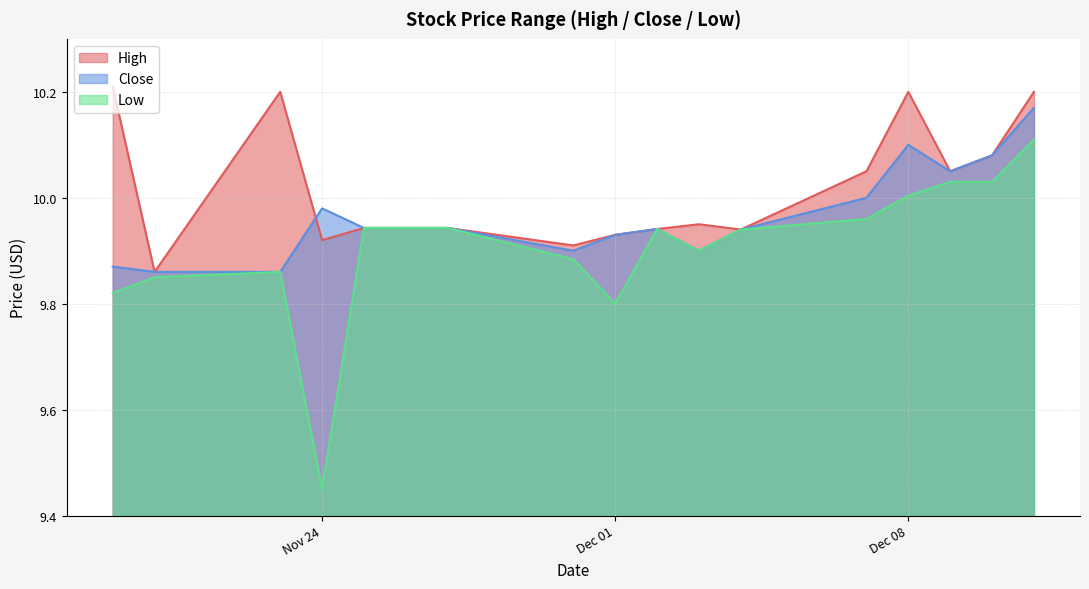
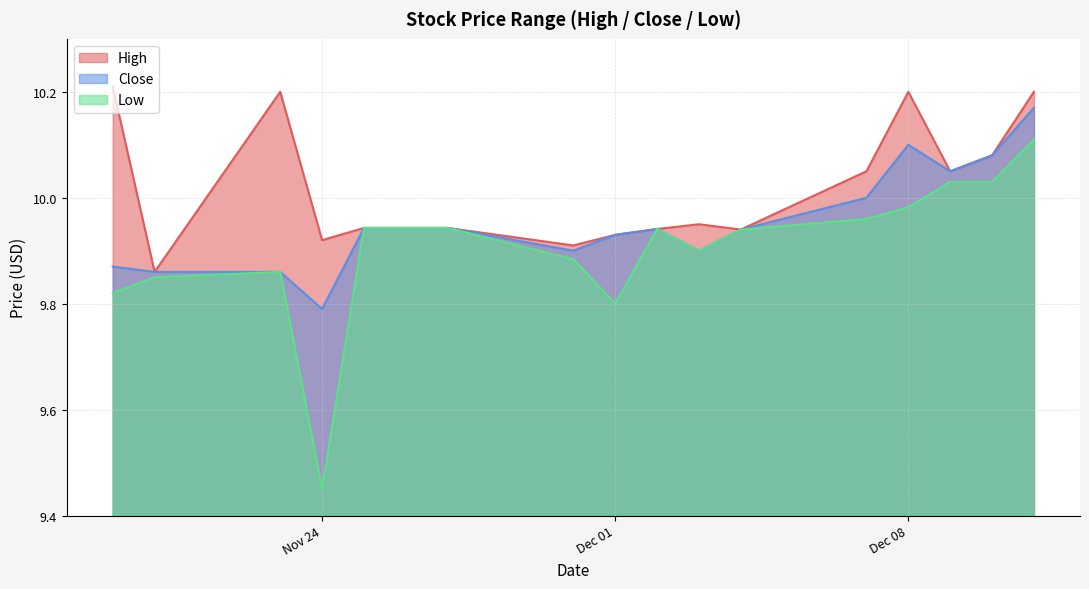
  {
    "High": {
      "Nov 24": 9.92,
      "Dec 08": 10.20
    },
    "Close": {
-     "Nov 24": 9.98,
+     "Nov 24": 9.79,
      "Dec 08": 10.10
    },
    "Low": {
      "Nov 24": 9.45,
      "Dec 01": 9.80,
-     "Dec 08": 10.00
+     "Dec 08": 9.98
    }
  }
